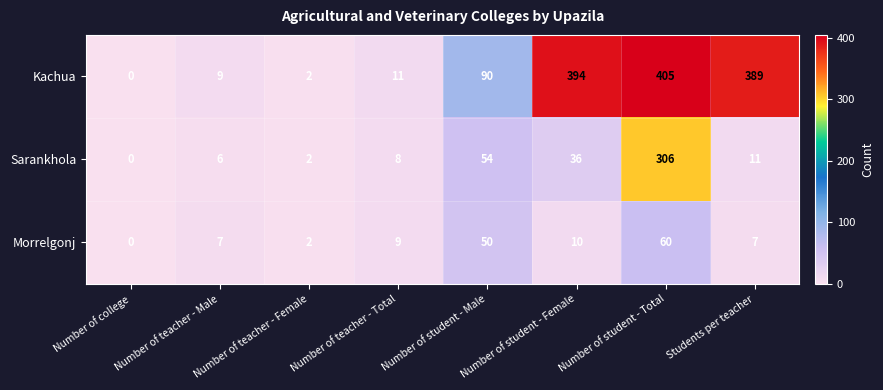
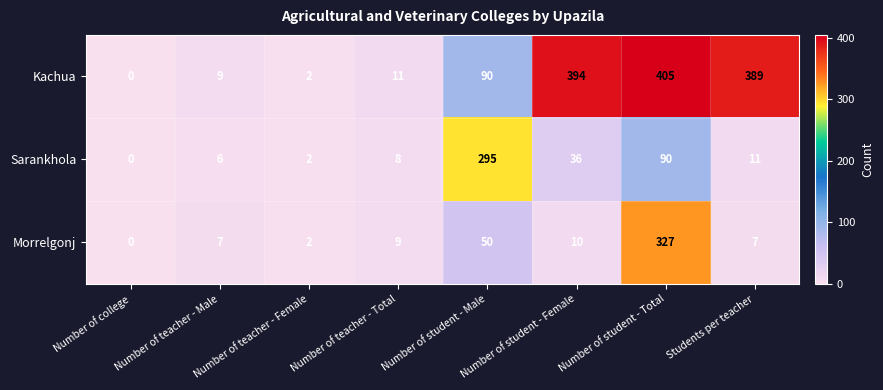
  {
    "Kachua": {
      "Number of student - Male": 90,
      "Number of student - Female": 394,
      "Number of student - Total": 405,
      "Students per teacher": 389
    },
    "Sarankhola": {
-     "Number of student - Male": 54,
+     "Number of student - Male": 295,
      "Number of student - Female": 36,
-     "Number of student - Total": 306
+     "Number of student - Total": 90
    },
    "Morrelgonj": {
      "Number of student - Male": 50,
-     "Number of student - Total": 60
+     "Number of student - Total": 327
    }
  }
